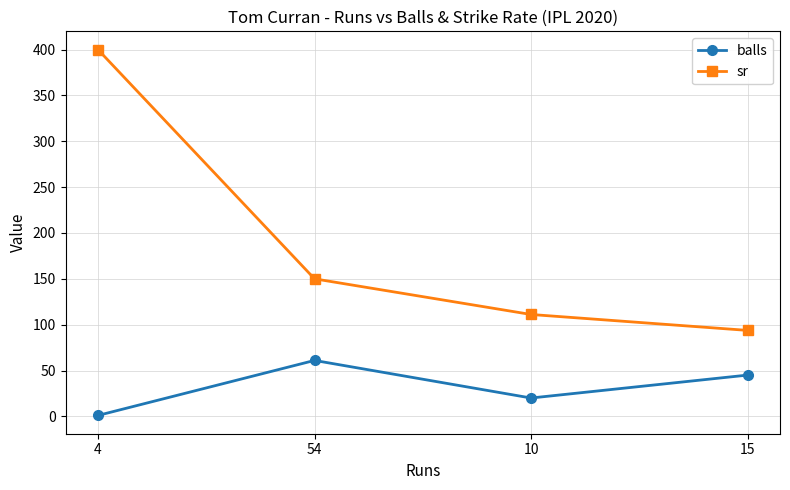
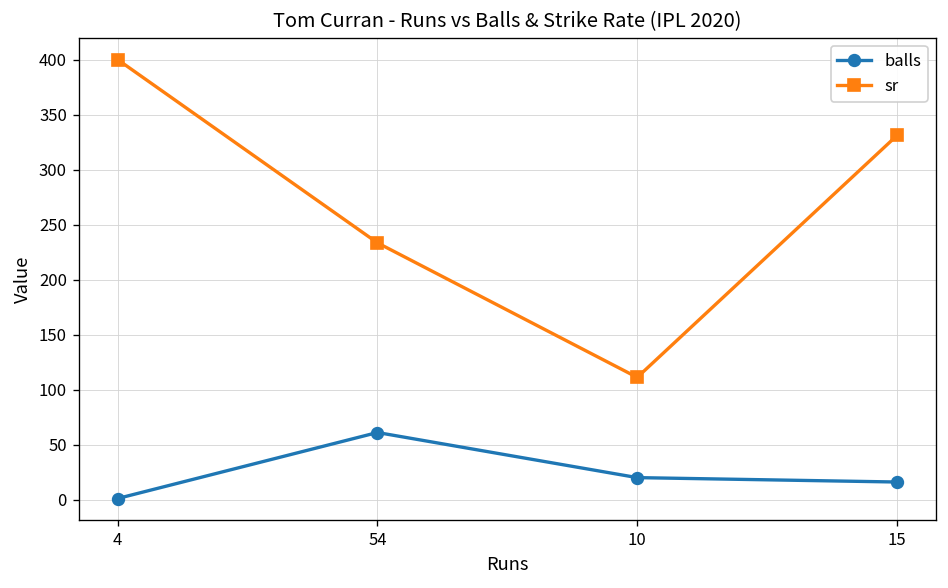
  {
    "balls": {
      "4": 0,
      "54": 60,
      "10": 20,
-     "15": 50
+     "15": 20
    },
    "sr": {
      "4": 400,
-     "54": 150,
+     "54": 230,
      "10": 110,
-     "15": 90
+     "15": 330
    }
  }
